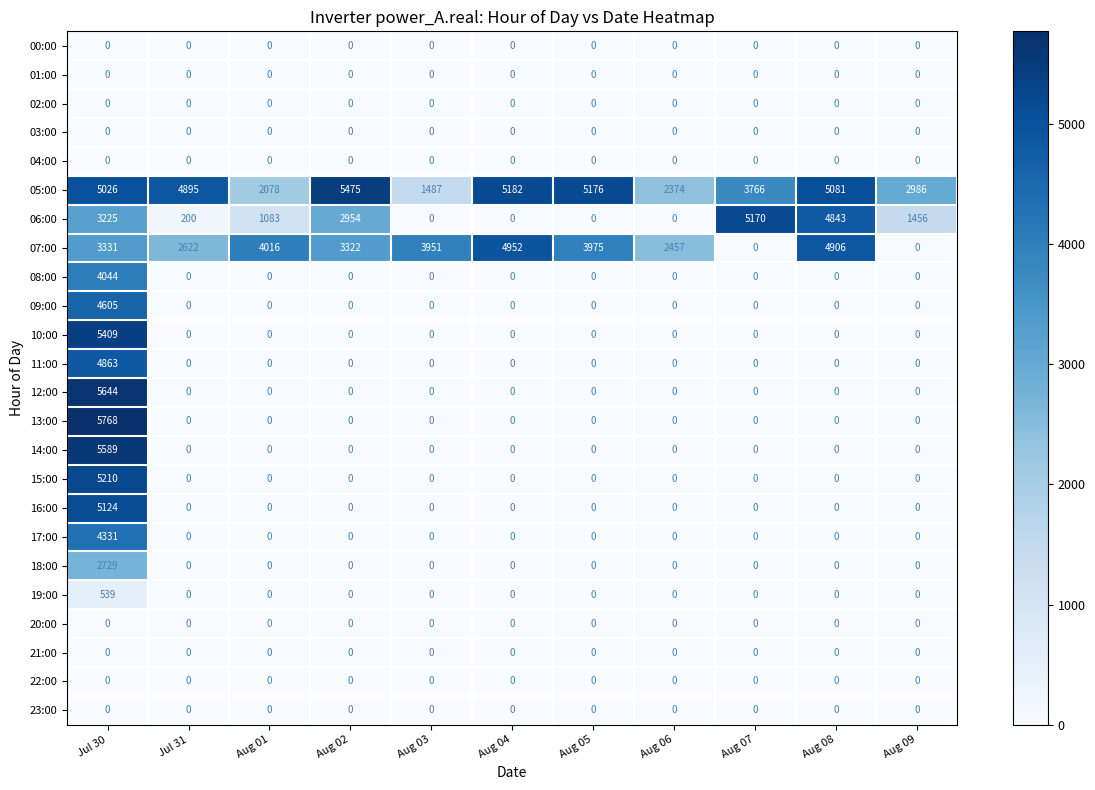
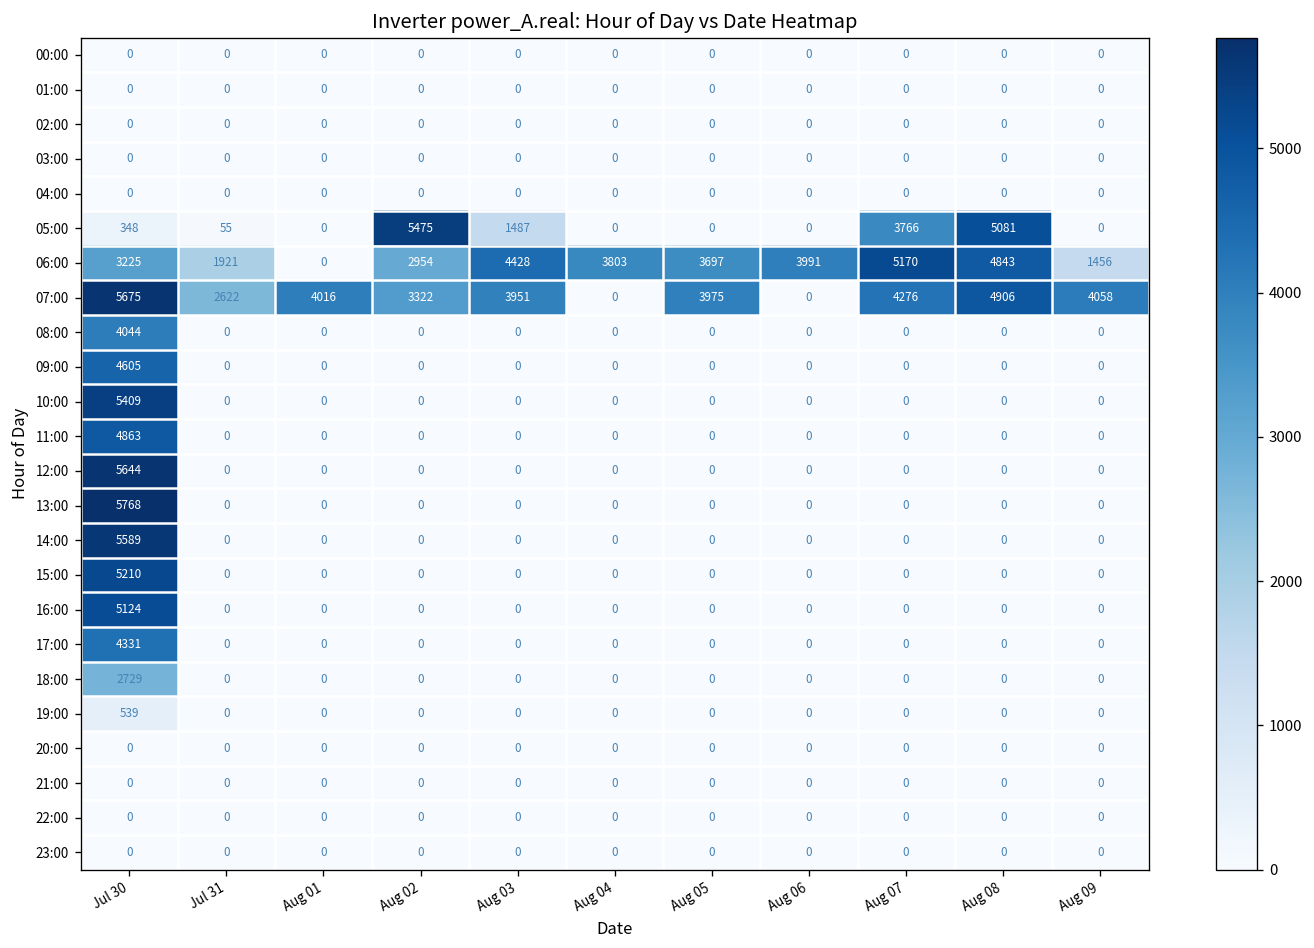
  {
    "05:00": {
-     "Jul 30": 5026,
-     "Jul 31": 4895,
-     "Aug 01": 2078,
+     "Jul 30": 348,
+     "Jul 31": 55,
+     "Aug 01": 0,
      "Aug 02": 5475,
      "Aug 03": 1487,
-     "Aug 04": 5182,
-     "Aug 05": 5176,
-     "Aug 06": 2374,
+     "Aug 04": 0,
+     "Aug 05": 0,
+     "Aug 06": 0,
      "Aug 07": 3766,
      "Aug 08": 5081,
-     "Aug 09": 2986
+     "Aug 09": 0
    },
    "06:00": {
      "Jul 30": 3225,
-     "Jul 31": 200,
-     "Aug 01": 1083,
+     "Jul 31": 1921,
+     "Aug 01": 0,
      "Aug 02": 2954,
-     "Aug 03": 0,
-     "Aug 04": 0,
-     "Aug 05": 0,
-     "Aug 06": 0,
+     "Aug 03": 4428,
+     "Aug 04": 3803,
+     "Aug 05": 3697,
+     "Aug 06": 3991,
      "Aug 07": 5170,
      "Aug 08": 4843,
      "Aug 09": 1456
    },
    "07:00": {
-     "Jul 30": 3331,
+     "Jul 30": 5675,
      "Jul 31": 2622,
      "Aug 01": 4016,
      "Aug 02": 3322,
      "Aug 03": 3951,
-     "Aug 04": 4952,
+     "Aug 04": 0,
      "Aug 05": 3975,
-     "Aug 06": 2457,
-     "Aug 07": 0,
+     "Aug 06": 0,
+     "Aug 07": 4276,
      "Aug 08": 4906,
-     "Aug 09": 0
+     "Aug 09": 4058
    }
  }
